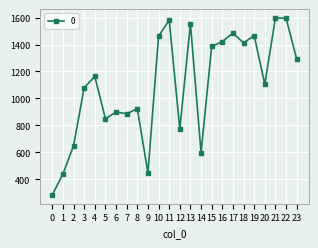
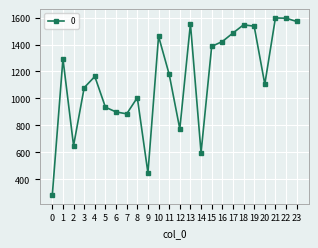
  {
    "0": 290,
-   "1": 440,
+   "1": 1290,
    "2": 650,
    "3": 1080,
    "4": 1160,
-   "5": 850,
+   "5": 940,
    "6": 900,
    "7": 890,
-   "8": 930,
+   "8": 1010,
    "9": 450,
    "10": 1460,
-   "11": 1580,
+   "11": 1180,
    "12": 770,
    "13": 1550,
    "14": 600,
    "15": 1390,
    "16": 1420,
    "17": 1490,
-   "18": 1410,
-   "19": 1470,
+   "18": 1550,
+   "19": 1540,
    "20": 1110,
    "21": 1600,
    "22": 1600,
-   "23": 1290
+   "23": 1570
  }
